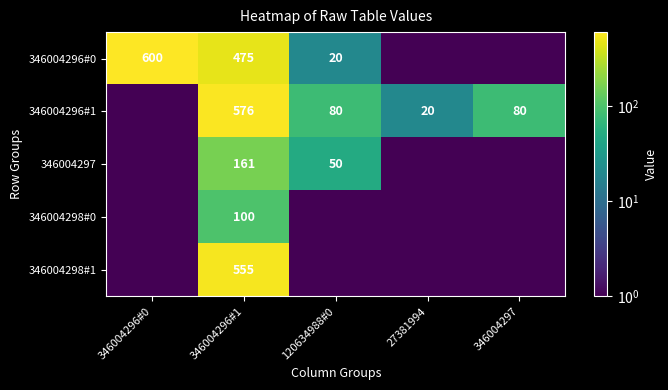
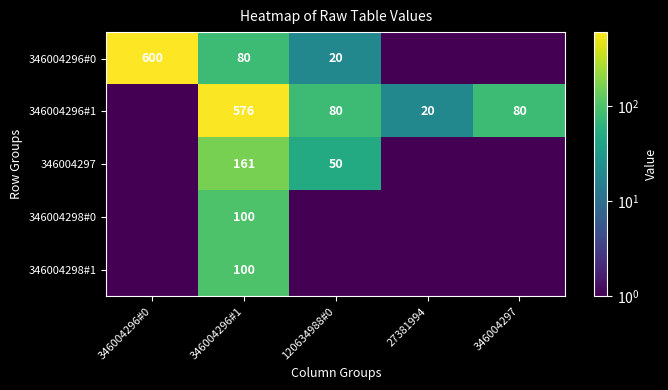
  {
    "346004296#0": {
      "346004296#0": 600,
-     "346004296#1": 475,
+     "346004296#1": 80,
      "120634988#0": 20
    },
    "346004296#1": {
      "346004296#1": 576,
      "120634988#0": 80,
      "27381994": 20,
      "346004297": 80
    },
    "346004297": {
      "346004296#1": 161,
      "120634988#0": 50
    },
    "346004298#0": {
      "346004296#1": 100
    },
    "346004298#1": {
-     "346004296#1": 555
+     "346004296#1": 100
    }
  }
